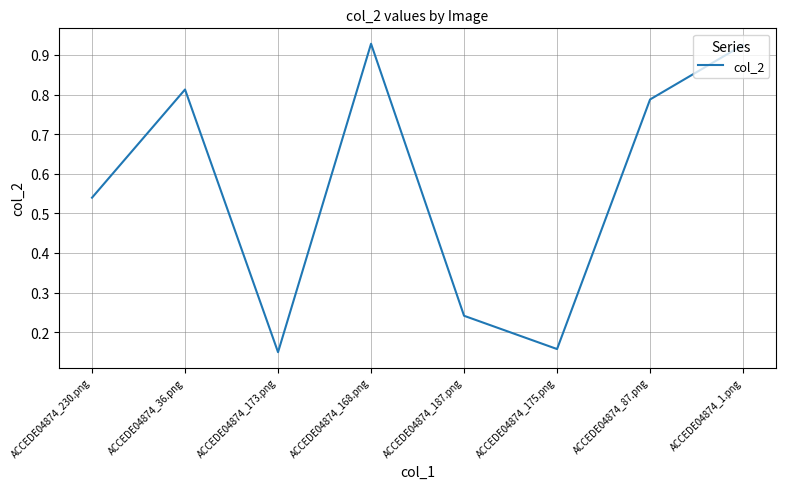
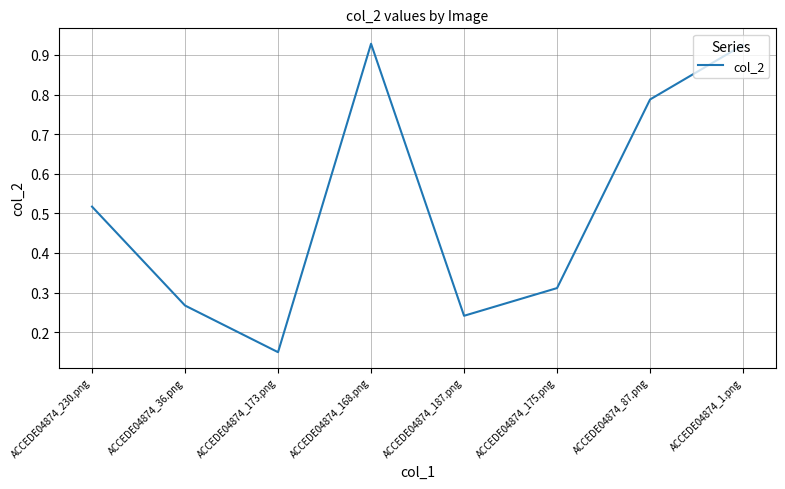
  {
-   "ACCEDE04874_230.png": 0.54,
-   "ACCEDE04874_36.png": 0.81,
+   "ACCEDE04874_230.png": 0.52,
+   "ACCEDE04874_36.png": 0.27,
    "ACCEDE04874_173.png": 0.15,
    "ACCEDE04874_168.png": 0.93,
    "ACCEDE04874_187.png": 0.24,
-   "ACCEDE04874_175.png": 0.16,
+   "ACCEDE04874_175.png": 0.31,
    "ACCEDE04874_87.png": 0.79
  }
